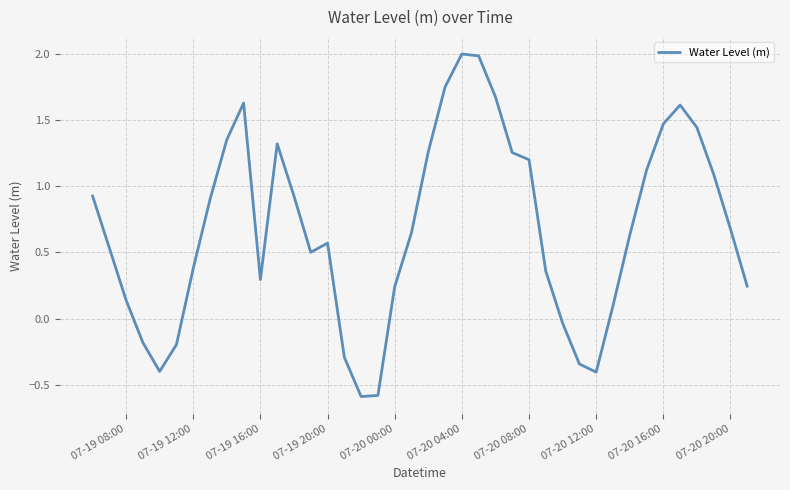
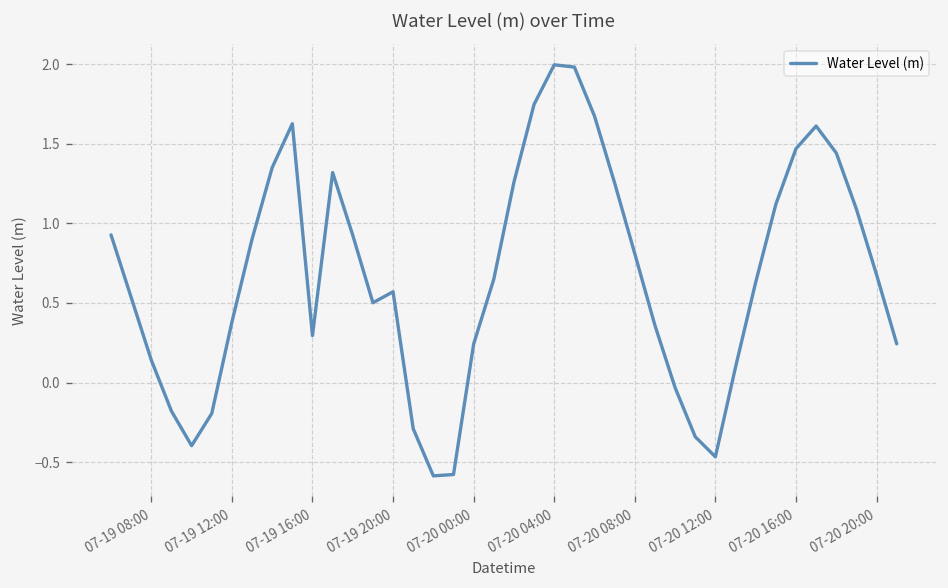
  {
    "07-19 08:00": 0.14,
    "07-19 12:00": 0.38,
    "07-19 16:00": 0.29,
    "07-19 20:00": 0.57,
    "07-20 00:00": 0.24,
    "07-20 04:00": 2.00,
-   "07-20 08:00": 1.20,
-   "07-20 12:00": -0.40,
+   "07-20 08:00": 0.81,
+   "07-20 12:00": -0.47,
    "07-20 16:00": 1.47,
    "07-20 20:00": 0.68
  }
